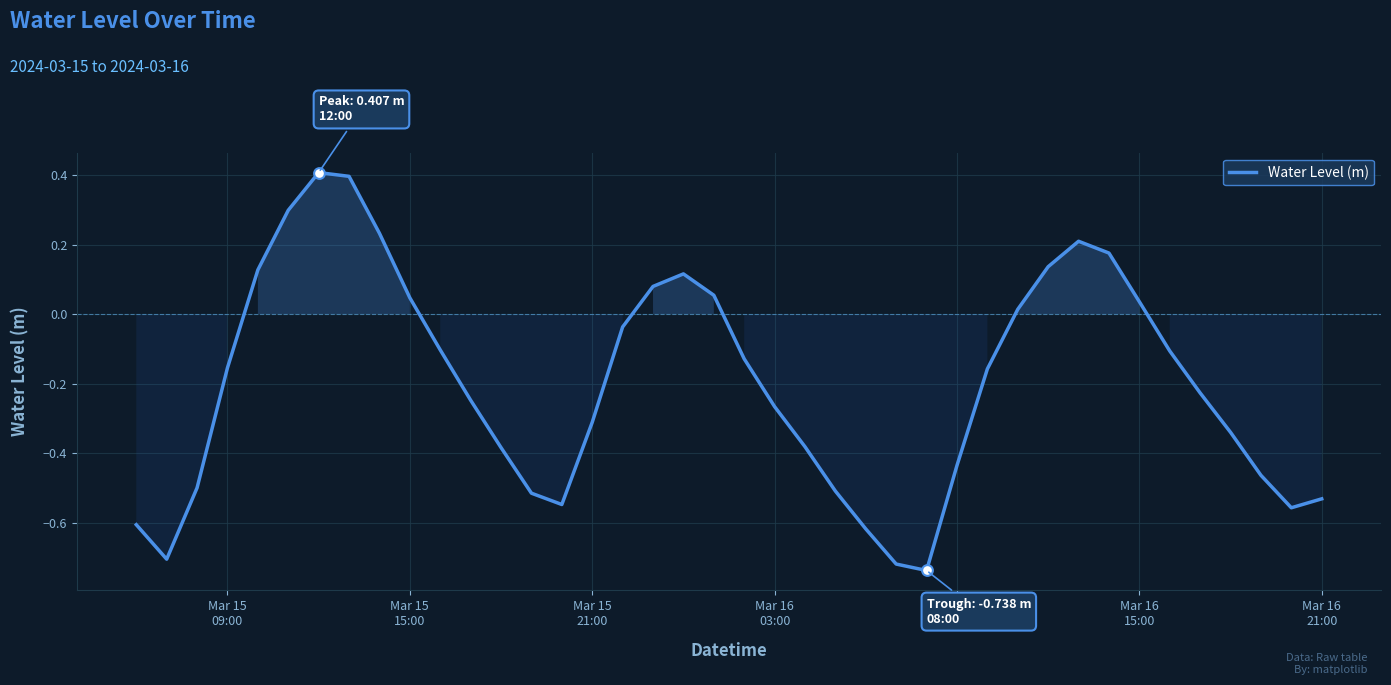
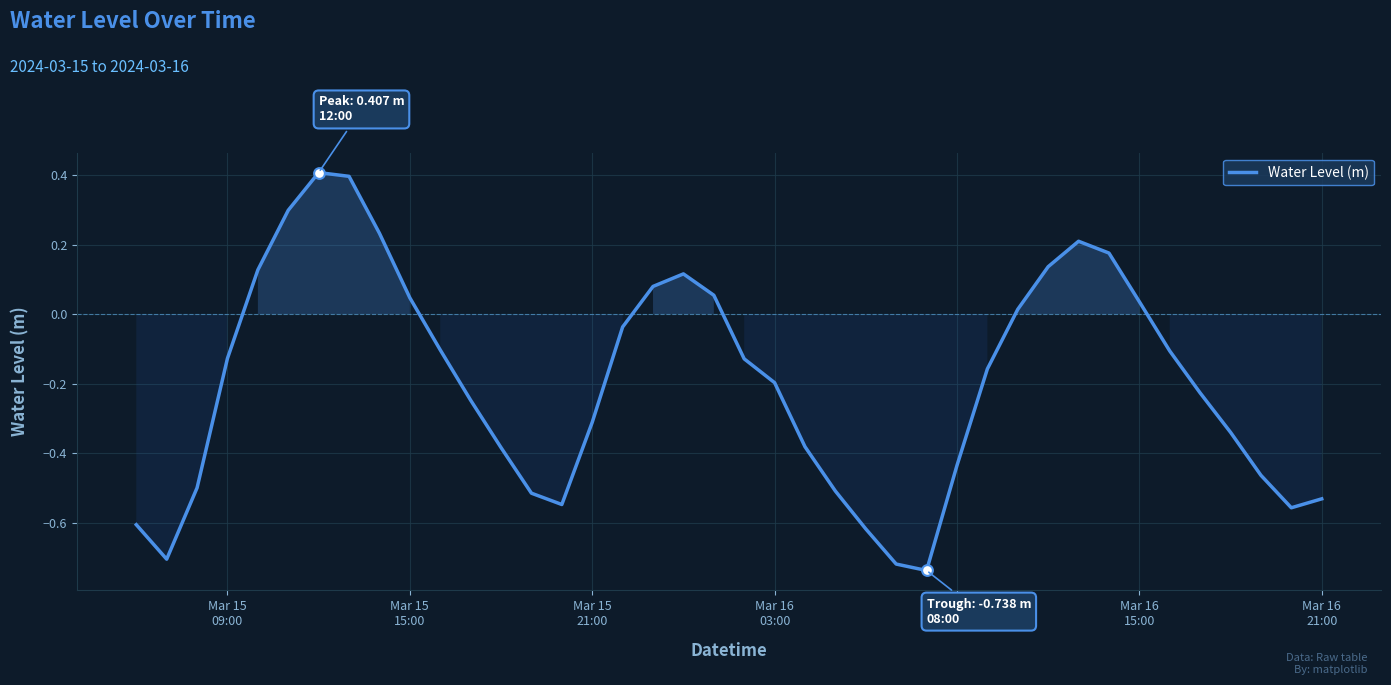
  {
    "Water Level (m)": {
-     "Mar 15 09:00": -0.15,
+     "Mar 15 09:00": -0.13,
      "Mar 15 15:00": 0.05,
      "Mar 15 21:00": -0.31,
-     "Mar 16 03:00": -0.27,
+     "Mar 16 03:00": -0.20,
      "Mar 16 09:00": -0.44,
      "Mar 16 15:00": 0.04,
      "Mar 16 21:00": -0.53
    }
  }
